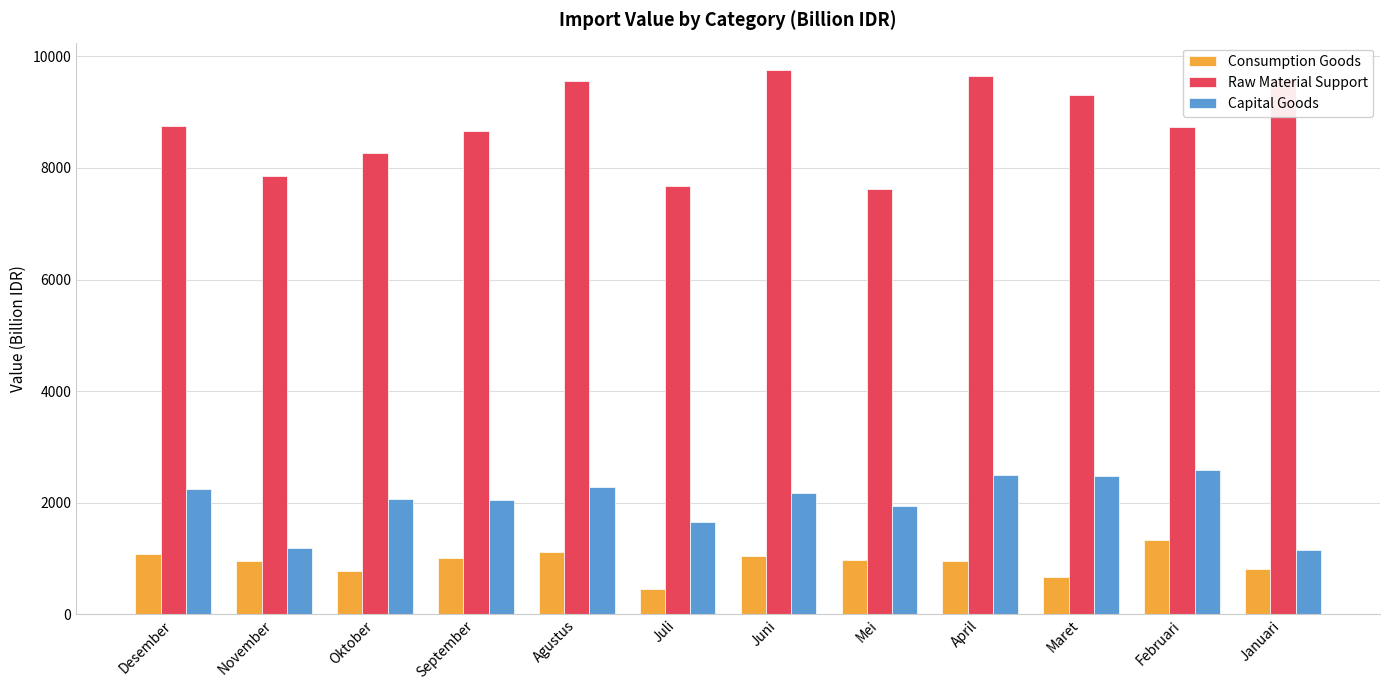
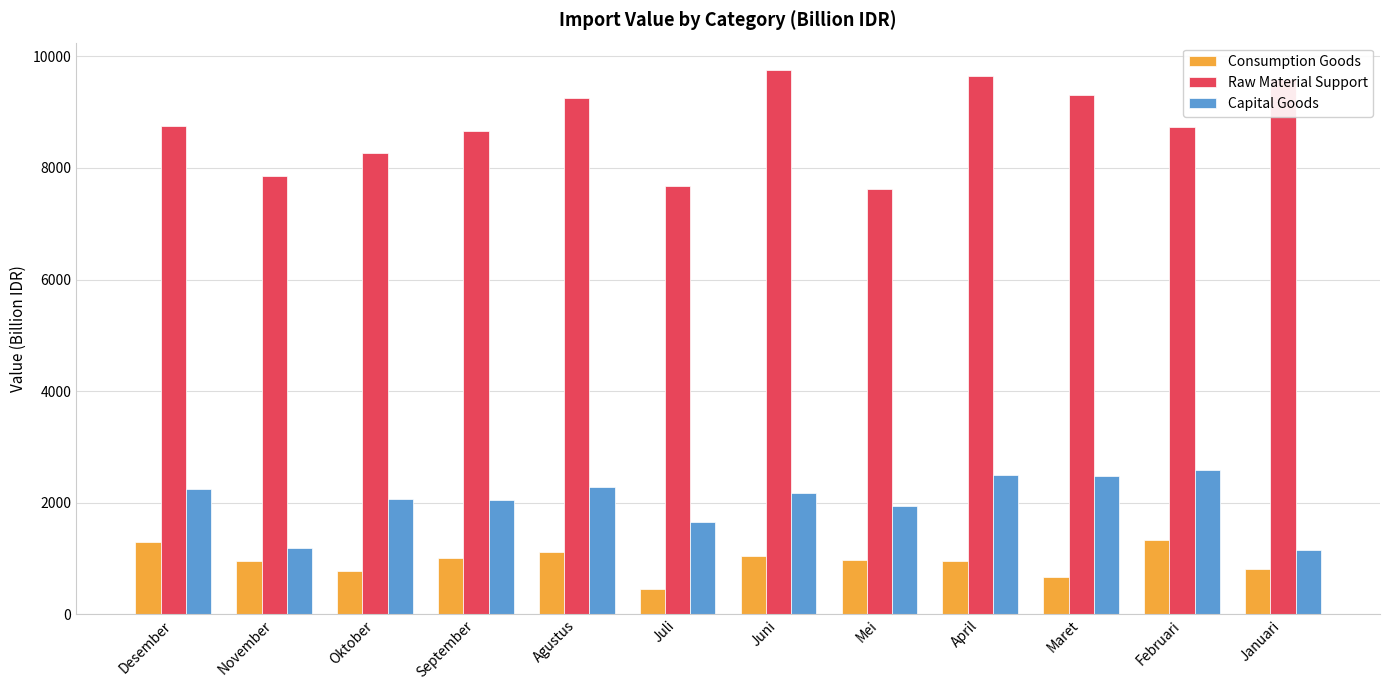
  {
    "Consumption Goods": {
-     "Desember": 1100,
+     "Desember": 1300,
      "November": 1000,
      "Oktober": 800,
      "September": 1000,
      "Agustus": 1100,
      "Juli": 500,
      "Juni": 1000,
      "Mei": 1000,
      "April": 900,
      "Maret": 700,
      "Februari": 1300,
      "Januari": 800
    },
    "Raw Material Support": {
      "Desember": 8700,
      "November": 7900,
      "Oktober": 8300,
      "September": 8700,
-     "Agustus": 9600,
+     "Agustus": 9300,
      "Juli": 7700,
      "Juni": 9800,
      "Mei": 7600,
      "April": 9700,
      "Maret": 9300,
      "Februari": 8700
    },
    "Capital Goods": {
      "Desember": 2200,
      "November": 1200,
      "Oktober": 2100,
      "September": 2000,
      "Agustus": 2300,
      "Juli": 1700,
      "Juni": 2200,
      "Mei": 1900,
      "April": 2500,
      "Maret": 2500,
      "Februari": 2600,
      "Januari": 1100
    }
  }
